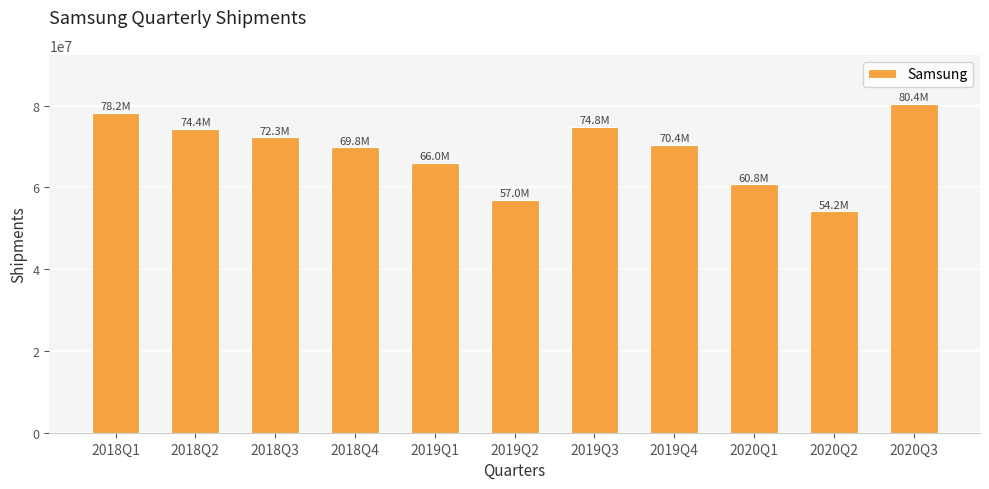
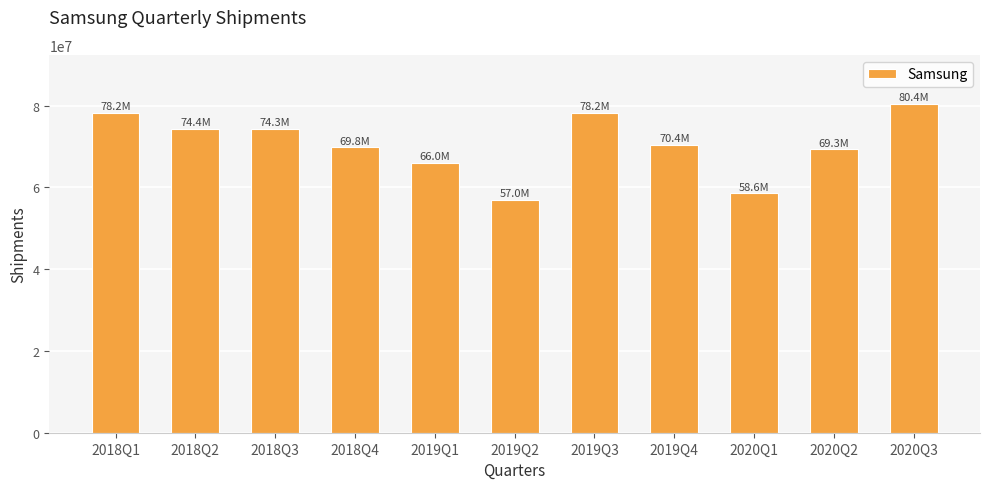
  {
    "2018Q1": "78.2M",
    "2018Q2": "74.4M",
-   "2018Q3": "72.3M",
+   "2018Q3": "74.3M",
    "2018Q4": "69.8M",
    "2019Q1": "66.0M",
    "2019Q2": "57.0M",
-   "2019Q3": "74.8M",
+   "2019Q3": "78.2M",
    "2019Q4": "70.4M",
-   "2020Q1": "60.8M",
-   "2020Q2": "54.2M",
+   "2020Q1": "58.6M",
+   "2020Q2": "69.3M",
    "2020Q3": "80.4M"
  }
